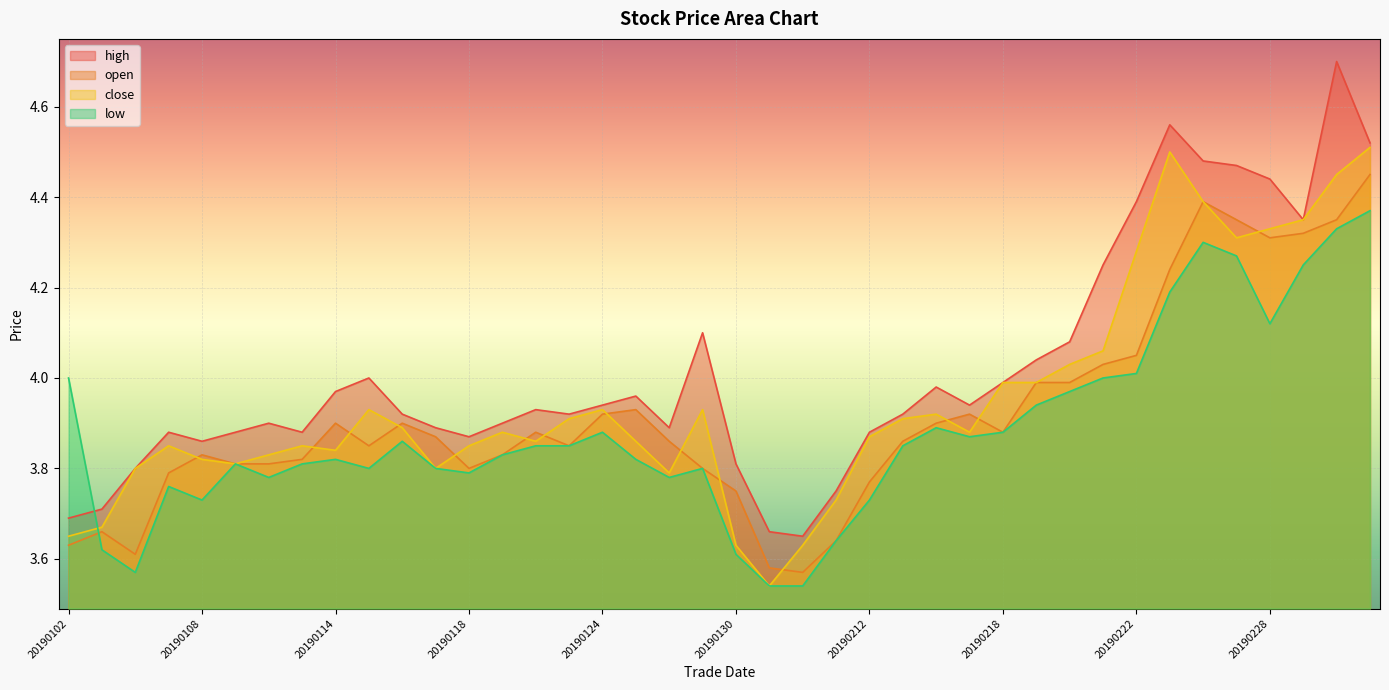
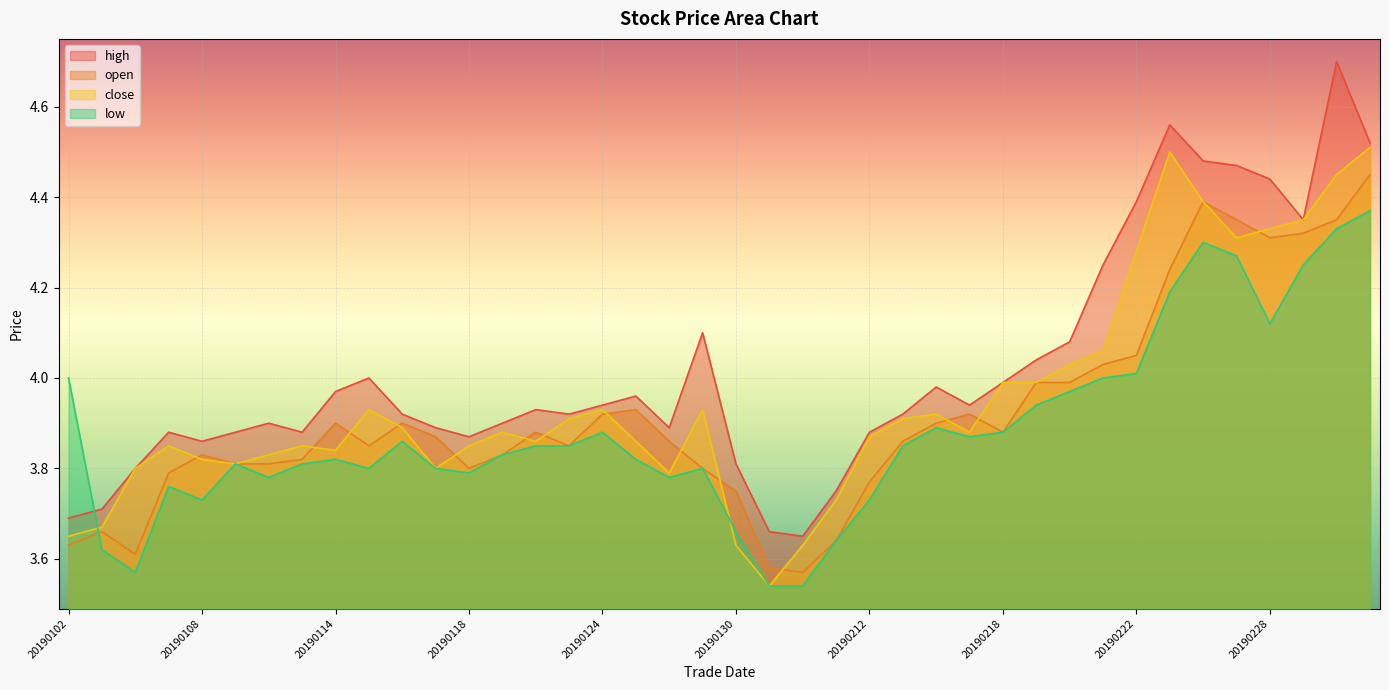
  {
    "low": {
      "20190102": 4.00,
      "20190108": 3.73,
      "20190114": 3.82,
      "20190118": 3.79,
      "20190124": 3.88,
-     "20190130": 3.61,
+     "20190130": 3.66,
      "20190212": 3.73,
      "20190222": 4.01,
      "20190228": 4.12
    }
  }
